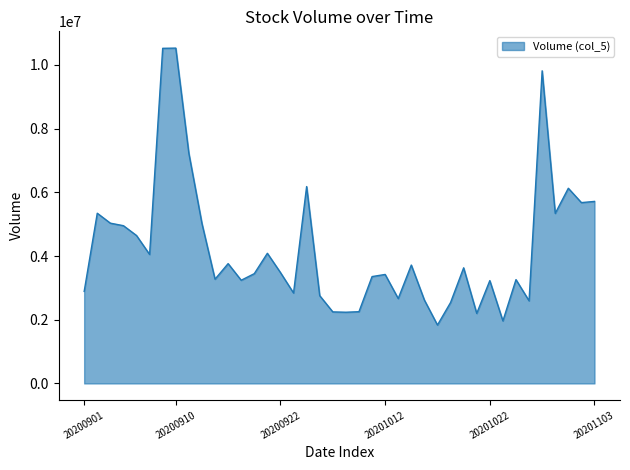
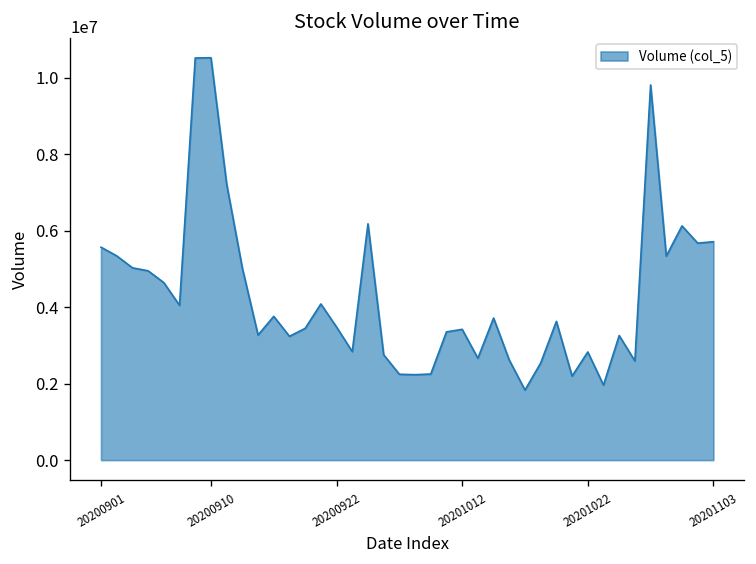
  {
-   "20200901": 2900000,
+   "20200901": 5600000,
    "20200910": 10500000,
    "20200922": 3500000,
    "20201012": 3400000,
-   "20201022": 3200000,
+   "20201022": 2800000,
    "20201103": 5700000
  }
